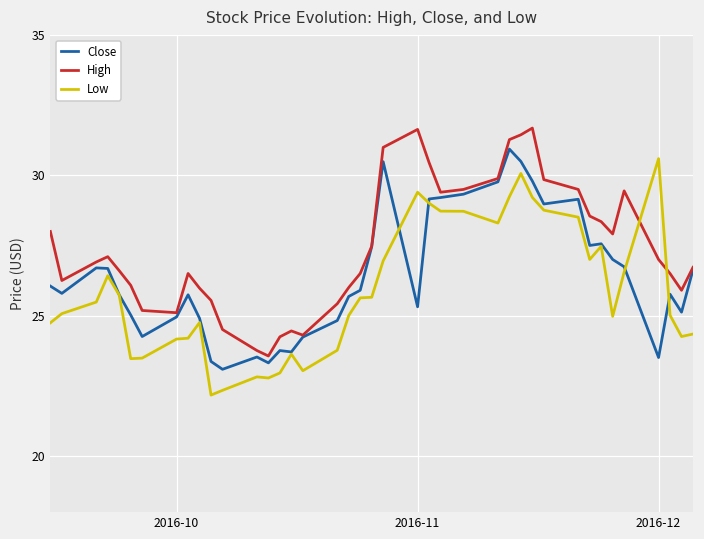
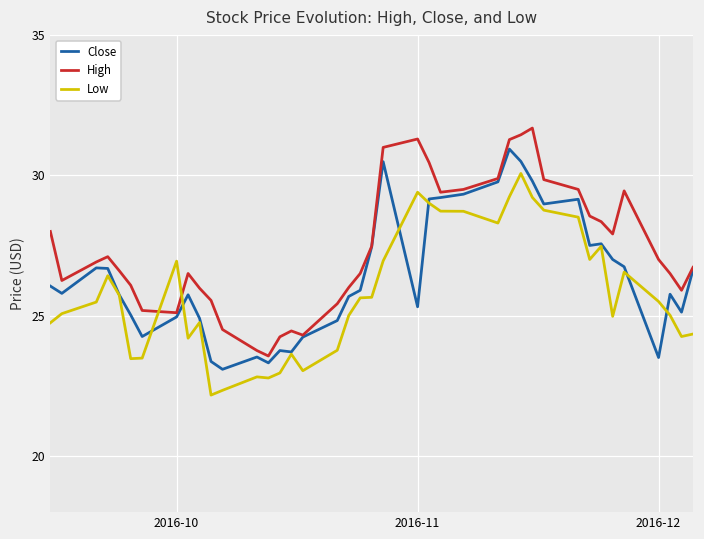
  {
    "Close": {
      "2016-10": 25.0,
      "2016-11": 25.3,
      "2016-12": 23.5
    },
    "High": {
      "2016-10": 25.1,
-     "2016-11": 31.6,
+     "2016-11": 31.3,
      "2016-12": 27.0
    },
    "Low": {
-     "2016-10": 24.2,
+     "2016-10": 26.9,
      "2016-11": 29.4,
-     "2016-12": 30.6
+     "2016-12": 25.5
    }
  }
